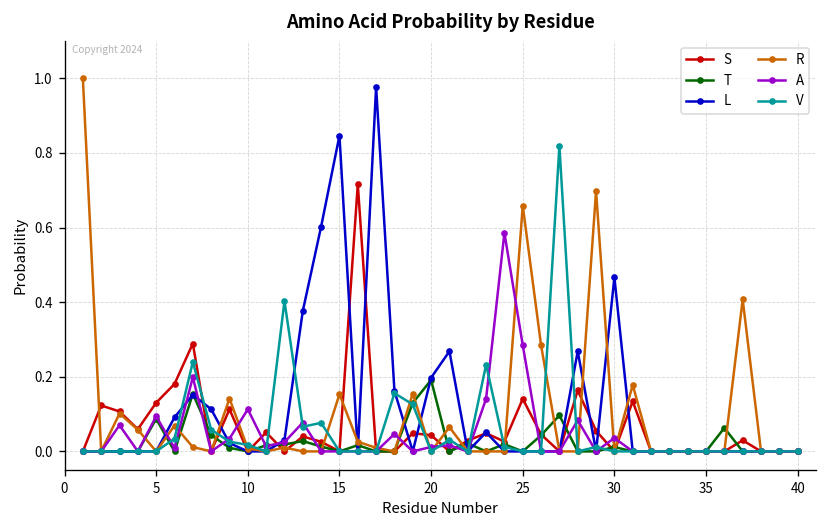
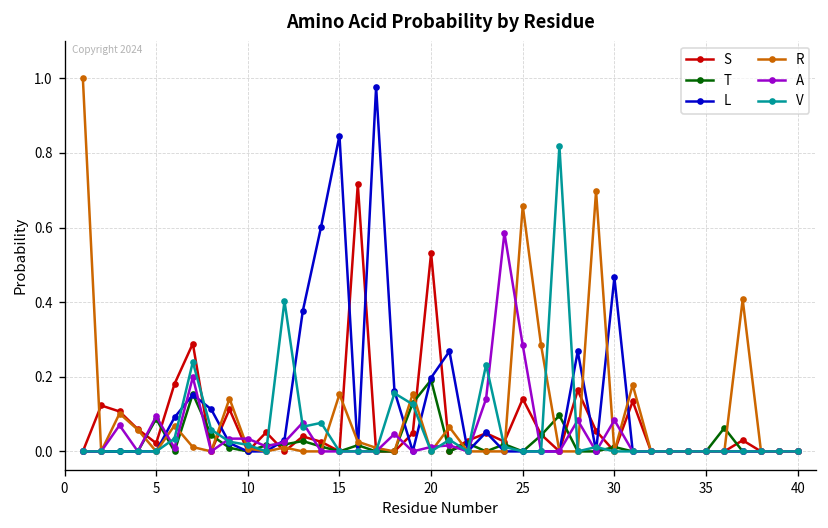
  {
    "S": {
-     "5": 0.13,
-     "20": 0.04,
+     "5": 0.02,
+     "20": 0.53,
      "25": 0.14
    },
    "T": {
      "30": 0.01
    },
    "L": {
      "15": 0.85,
      "30": 0.47
    },
    "R": {
      "15": 0.15,
      "25": 0.66
    },
    "A": {
-     "10": 0.11,
+     "10": 0.03,
      "20": 0.01,
      "25": 0.28,
-     "30": 0.04
+     "30": 0.08
    },
    "V": {
      "10": 0.02
    }
  }
